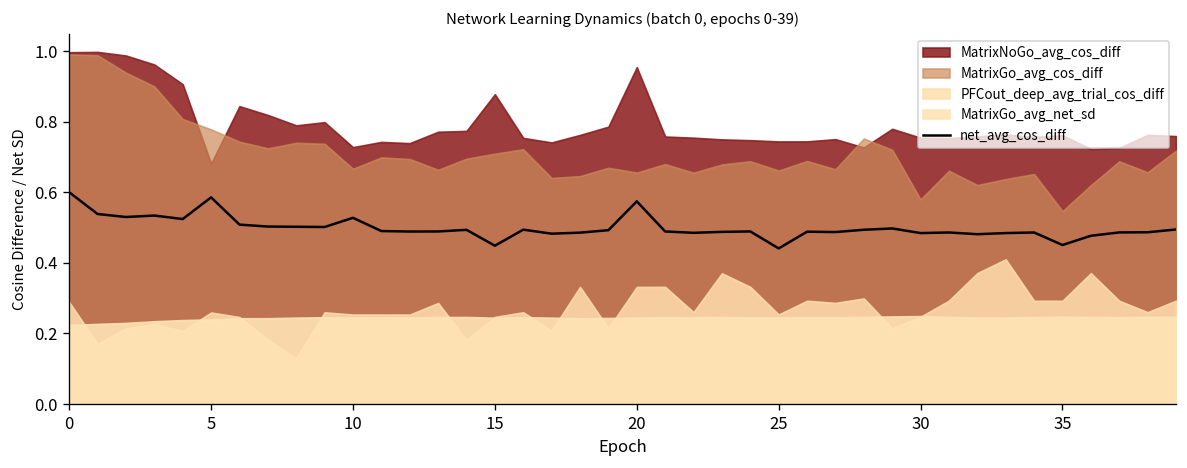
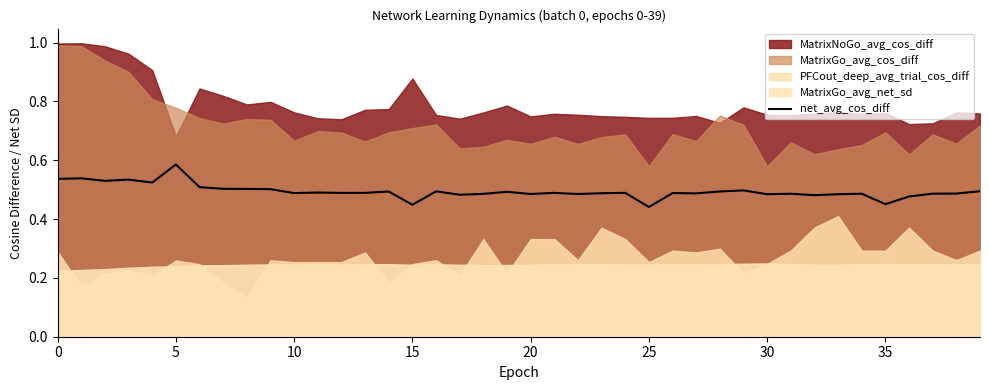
  {
    "net_avg_cos_diff": {
-     "0": 0.60,
+     "0": 0.54,
      "5": 0.59,
-     "10": 0.53,
+     "10": 0.49,
      "15": 0.45,
-     "20": 0.57,
+     "20": 0.49,
      "25": 0.44,
      "30": 0.48,
      "35": 0.45
    },
    "MatrixNoGo_avg_cos_diff": {
      "5": 0.68,
-     "10": 0.73,
+     "10": 0.76,
      "15": 0.88,
-     "20": 0.95,
+     "20": 0.75,
      "25": 0.74
    },
    "MatrixGo_avg_cos_diff": {
      "5": 0.78,
      "10": 0.67,
      "15": 0.71,
      "20": 0.66,
-     "25": 0.66,
+     "25": 0.58,
      "30": 0.58,
-     "35": 0.55
+     "35": 0.69
    }
  }
